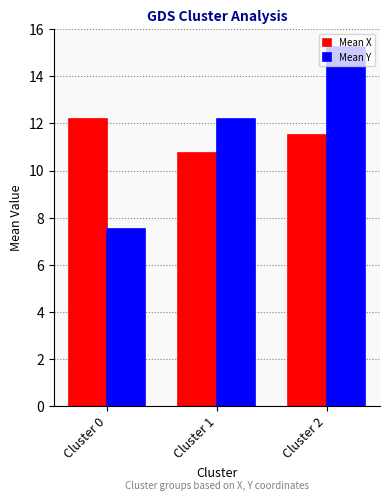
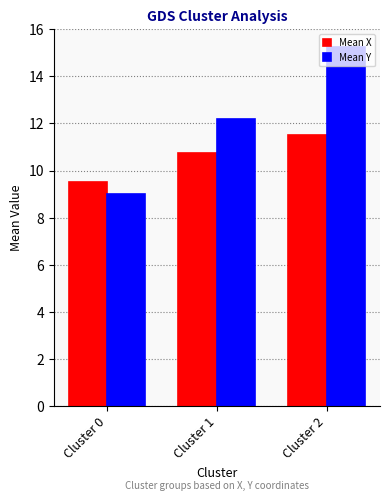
  {
    "Mean X": {
-     "Cluster 0": 12.2,
+     "Cluster 0": 9.5,
      "Cluster 1": 10.8,
      "Cluster 2": 11.5
    },
    "Mean Y": {
-     "Cluster 0": 7.5,
+     "Cluster 0": 9.0,
      "Cluster 1": 12.2
    }
  }
